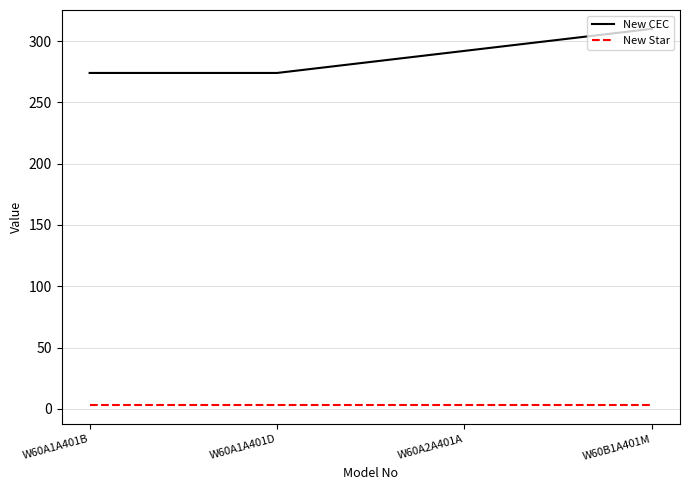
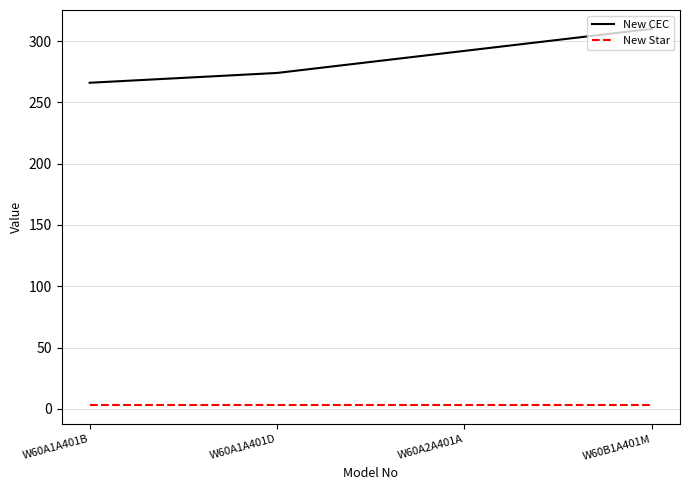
  {
    "New CEC": {
-     "W60A1A401B": 274,
+     "W60A1A401B": 266,
      "W60A1A401D": 274,
      "W60A2A401A": 292
    },
    "New Star": {
      "W60A1A401B": 3,
      "W60A1A401D": 3,
      "W60A2A401A": 3,
      "W60B1A401M": 3
    }
  }
